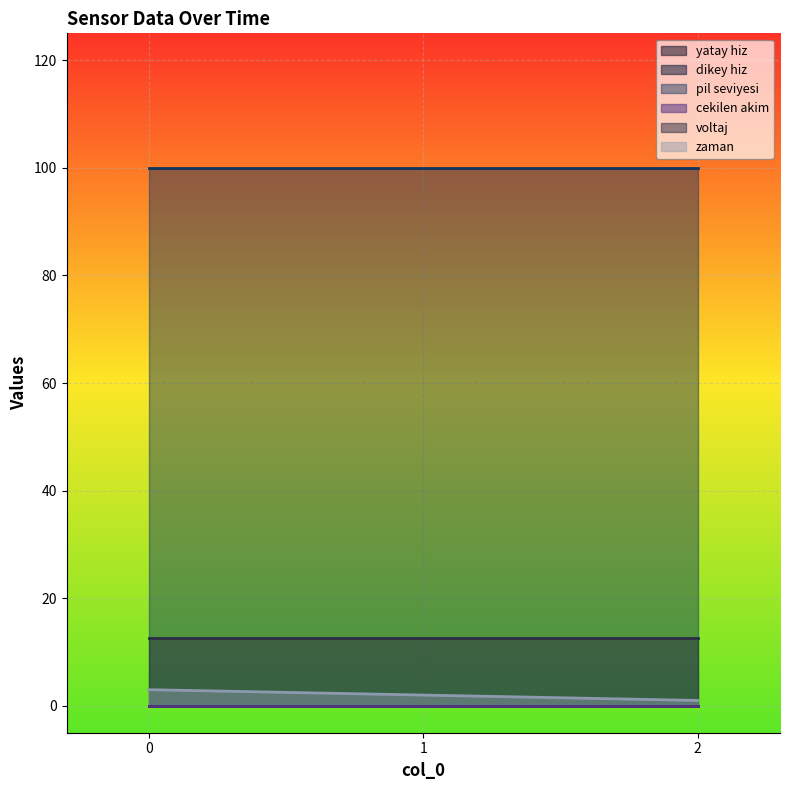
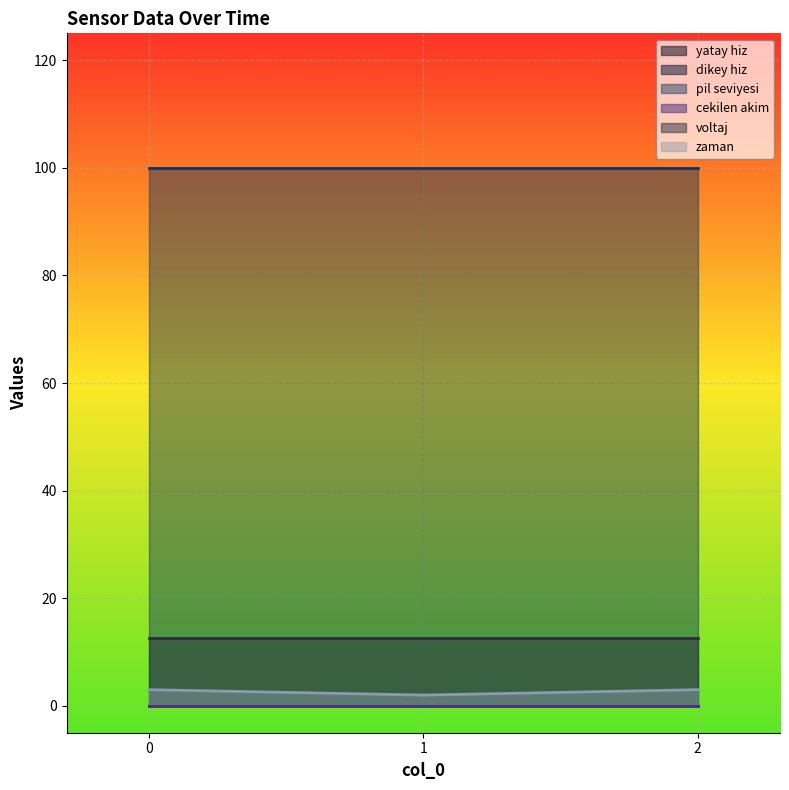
  {
    "zaman": {
      "0": 3,
      "1": 2,
-     "2": 1
+     "2": 3
    }
  }
